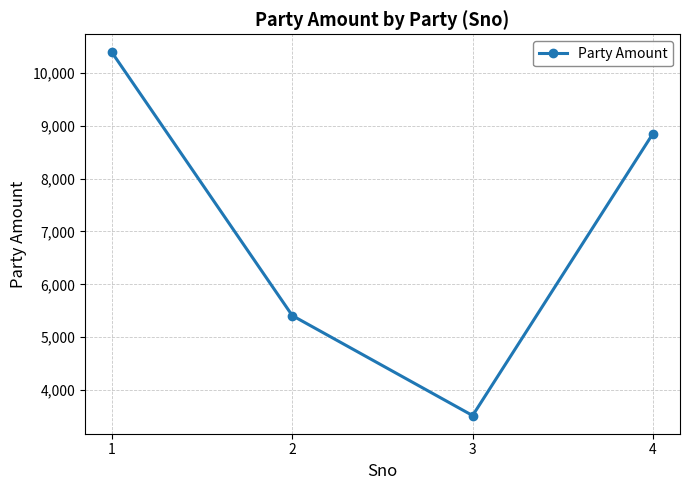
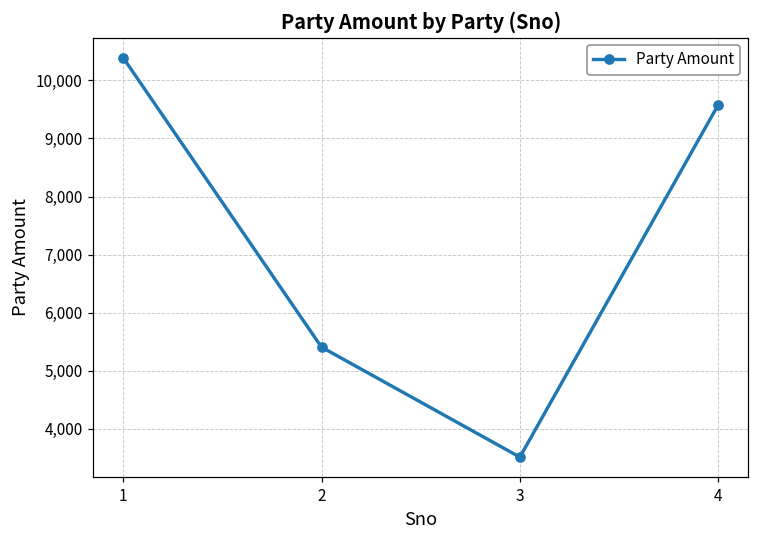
  {
    "1": "10,400",
    "2": "5,400",
    "3": "3,500",
-   "4": "8,900"
+   "4": "9,600"
  }
